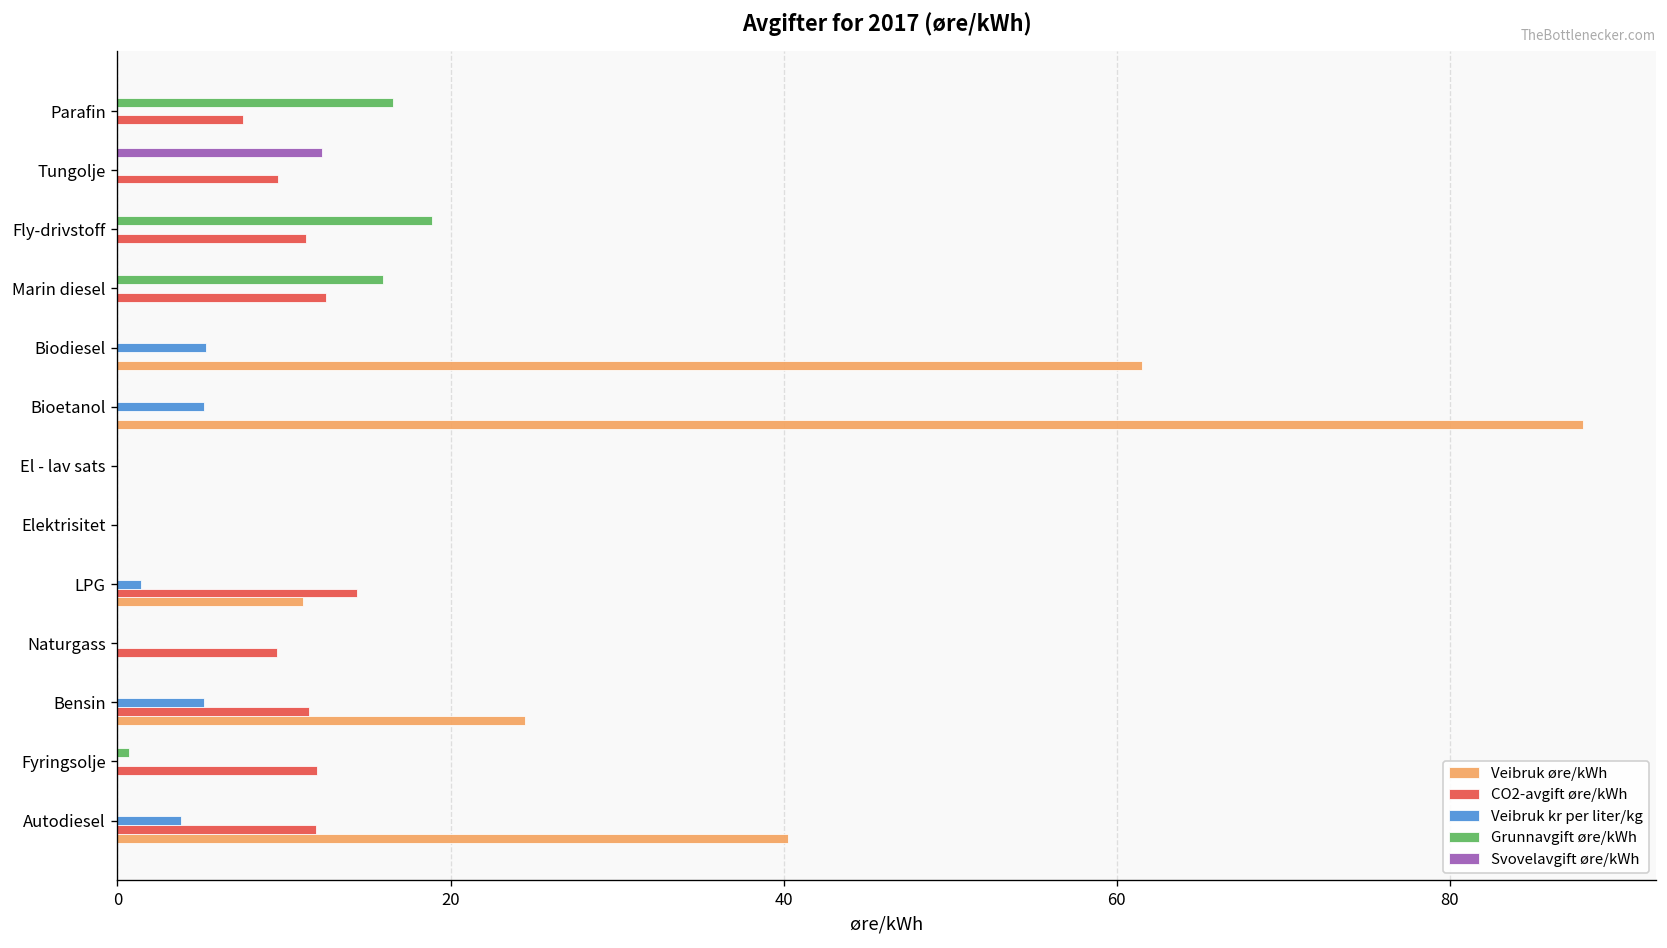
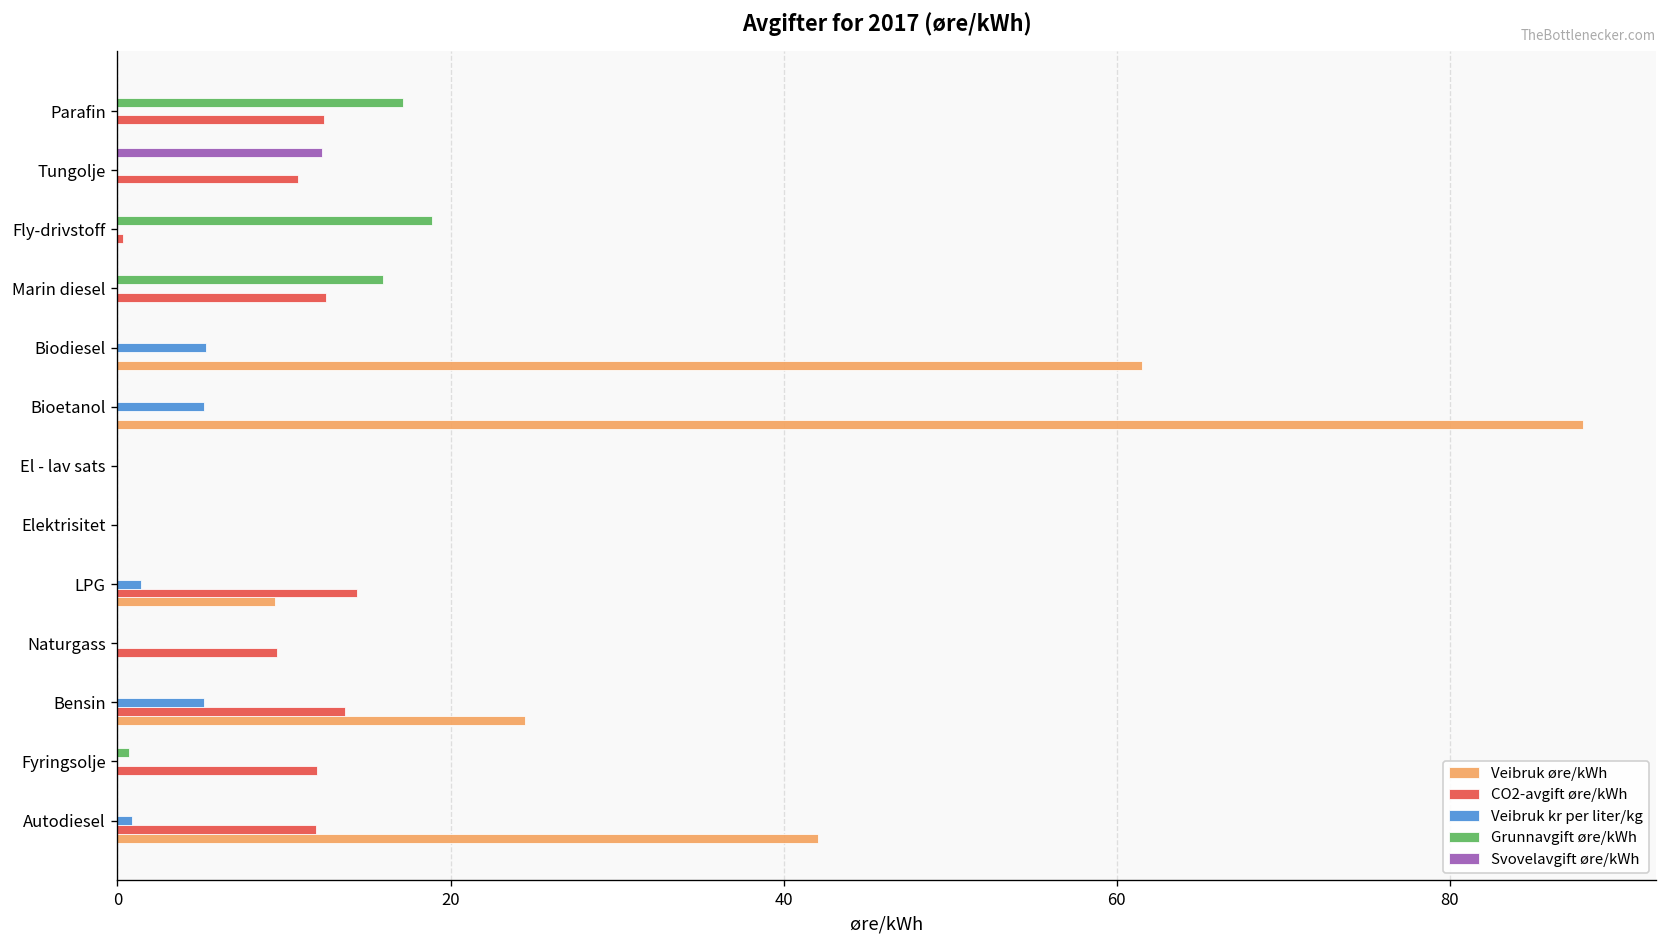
  {
    "Veibruk øre/kWh": {
      "Parafin": 0.0,
      "Tungolje": 0.0,
      "Fly-drivstoff": 0.0,
      "Marin diesel": 0.0,
      "Biodiesel": 61.5,
      "Bioetanol": 88.0,
      "El - lav sats": 0.0,
      "Elektrisitet": 0.0,
-     "LPG": 11.2,
+     "LPG": 9.5,
      "Naturgass": 0.0,
      "Bensin": 24.5,
      "Fyringsolje": 0.0,
-     "Autodiesel": 40.2
+     "Autodiesel": 42.1
    },
    "CO2-avgift øre/kWh": {
-     "Parafin": 7.6,
-     "Tungolje": 9.6,
-     "Fly-drivstoff": 11.4,
+     "Parafin": 12.4,
+     "Tungolje": 10.9,
+     "Fly-drivstoff": 0.3,
      "Marin diesel": 12.5,
      "Biodiesel": 0.0,
      "Bioetanol": 0.0,
      "El - lav sats": 0.0,
      "Elektrisitet": 0.0,
      "LPG": 14.4,
      "Naturgass": 9.6,
-     "Bensin": 11.5,
+     "Bensin": 13.7,
      "Fyringsolje": 12.0,
      "Autodiesel": 11.9
    },
    "Veibruk kr per liter/kg": {
      "Parafin": 0.0,
      "Tungolje": 0.0,
      "Fly-drivstoff": 0.0,
      "Marin diesel": 0.0,
      "Biodiesel": 5.3,
      "Bioetanol": 5.2,
      "El - lav sats": 0.0,
      "Elektrisitet": 0.0,
      "LPG": 1.4,
      "Naturgass": 0.0,
      "Bensin": 5.2,
      "Fyringsolje": 0.0,
-     "Autodiesel": 3.8
+     "Autodiesel": 0.9
    },
    "Grunnavgift øre/kWh": {
-     "Parafin": 16.5,
+     "Parafin": 17.2,
      "Tungolje": 0.0,
      "Fly-drivstoff": 18.9,
      "Marin diesel": 15.9,
      "Biodiesel": 0.0,
      "Bioetanol": 0.0,
      "El - lav sats": 0.0,
      "Elektrisitet": 0.0,
      "LPG": 0.0,
      "Naturgass": 0.0,
      "Bensin": 0.0,
      "Fyringsolje": 0.7,
      "Autodiesel": 0.0
    },
    "Svovelavgift øre/kWh": {
      "Parafin": 0.0,
      "Tungolje": 12.3,
      "Fly-drivstoff": 0.0,
      "Marin diesel": 0.0,
      "Biodiesel": 0.0,
      "Bioetanol": 0.0,
      "El - lav sats": 0.0,
      "Elektrisitet": 0.0,
      "LPG": 0.0,
      "Naturgass": 0.0,
      "Bensin": 0.0,
      "Fyringsolje": 0.0,
      "Autodiesel": 0.0
    }
  }
